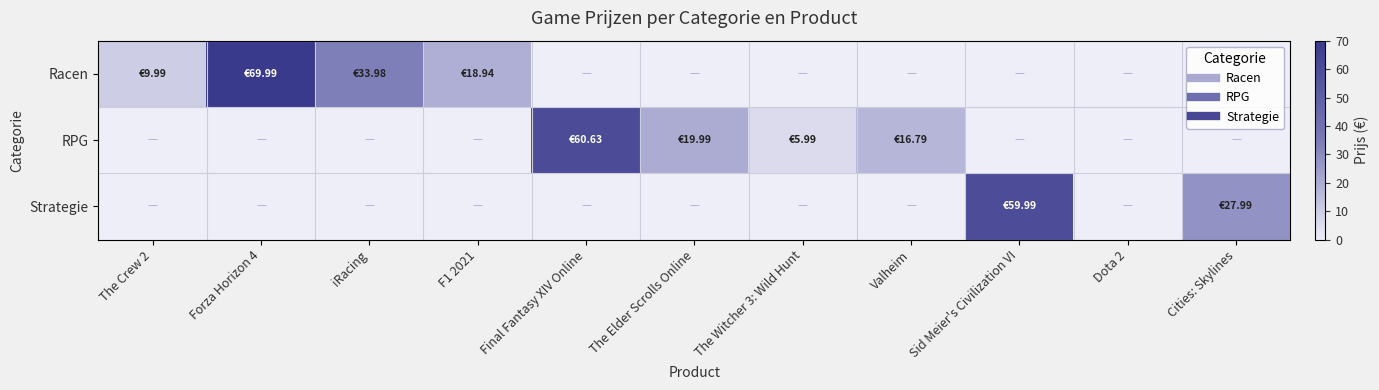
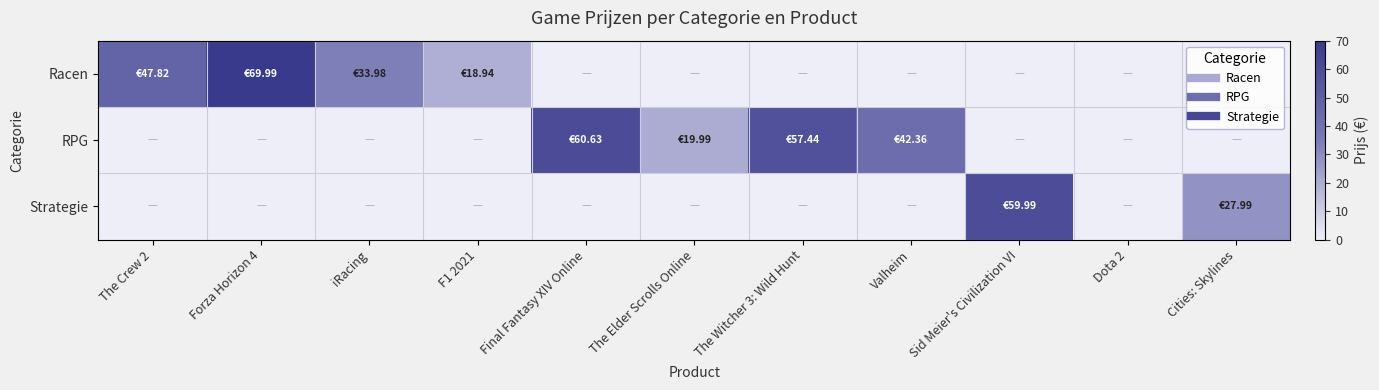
  {
    "Racen": {
-     "The Crew 2": "€9.99",
+     "The Crew 2": "€47.82",
      "Forza Horizon 4": "€69.99",
      "iRacing": "€33.98",
      "F1 2021": "€18.94"
    },
    "RPG": {
      "Final Fantasy XIV Online": "€60.63",
      "The Elder Scrolls Online": "€19.99",
-     "The Witcher 3: Wild Hunt": "€5.99",
-     "Valheim": "€16.79"
+     "The Witcher 3: Wild Hunt": "€57.44",
+     "Valheim": "€42.36"
    },
    "Strategie": {
      "Sid Meier's Civilization VI": "€59.99",
      "Cities: Skylines": "€27.99"
    }
  }
